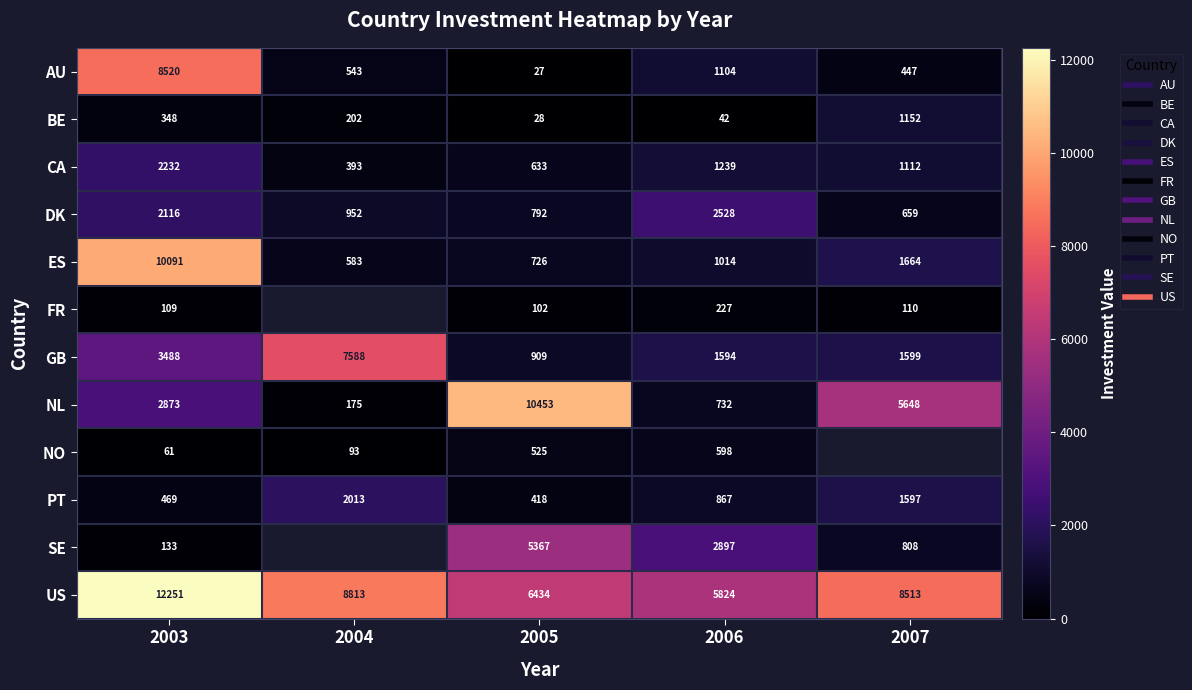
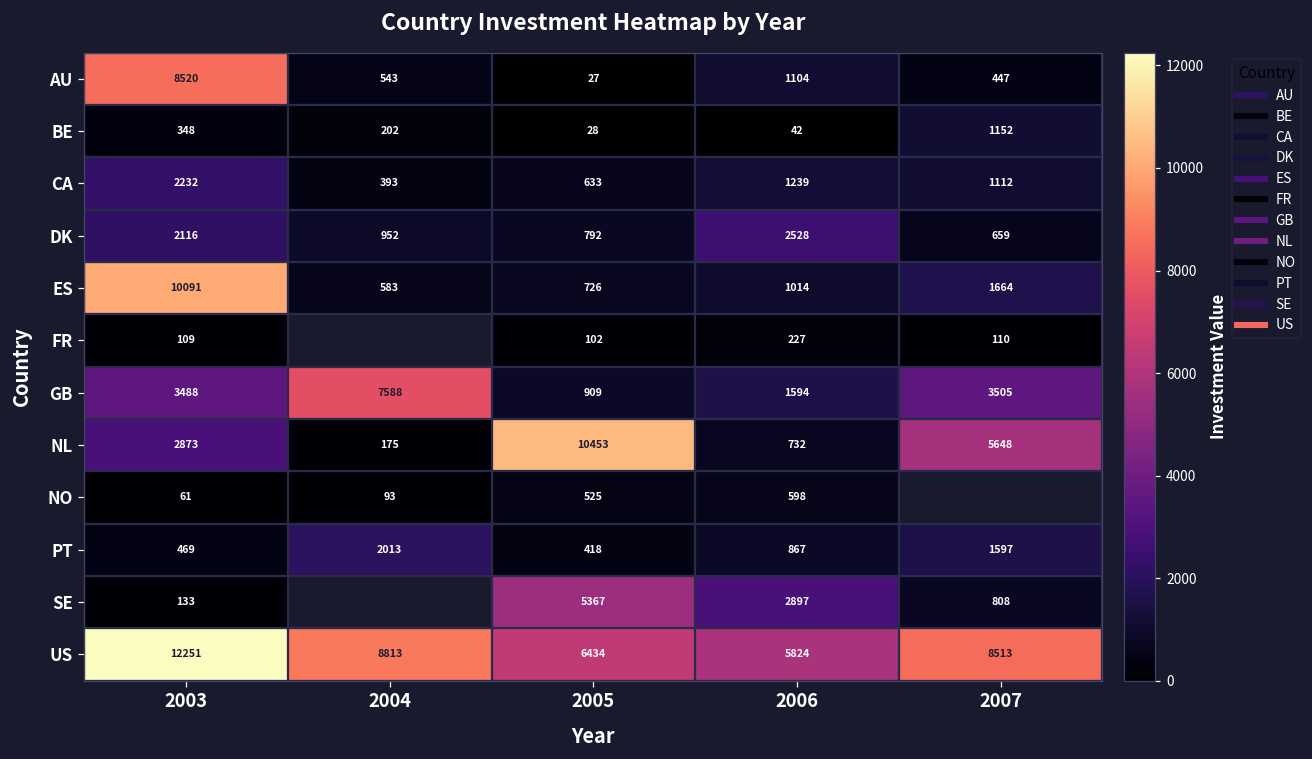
  {
    "AU": {
      "2003": 8520,
      "2004": 543,
      "2005": 27,
      "2006": 1104,
      "2007": 447
    },
    "BE": {
      "2003": 348,
      "2004": 202,
      "2005": 28,
      "2006": 42,
      "2007": 1152
    },
    "CA": {
      "2003": 2232,
      "2004": 393,
      "2005": 633,
      "2006": 1239,
      "2007": 1112
    },
    "DK": {
      "2003": 2116,
      "2004": 952,
      "2005": 792,
      "2006": 2528,
      "2007": 659
    },
    "ES": {
      "2003": 10091,
      "2004": 583,
      "2005": 726,
      "2006": 1014,
      "2007": 1664
    },
    "FR": {
      "2003": 109,
      "2005": 102,
      "2006": 227,
      "2007": 110
    },
    "GB": {
      "2003": 3488,
      "2004": 7588,
      "2005": 909,
      "2006": 1594,
-     "2007": 1599
+     "2007": 3505
    },
    "NL": {
      "2003": 2873,
      "2004": 175,
      "2005": 10453,
      "2006": 732,
      "2007": 5648
    },
    "NO": {
      "2003": 61,
      "2004": 93,
      "2005": 525,
      "2006": 598
    },
    "PT": {
      "2003": 469,
      "2004": 2013,
      "2005": 418,
      "2006": 867,
      "2007": 1597
    },
    "SE": {
      "2003": 133,
      "2005": 5367,
      "2006": 2897,
      "2007": 808
    },
    "US": {
      "2003": 12251,
      "2004": 8813,
      "2005": 6434,
      "2006": 5824,
      "2007": 8513
    }
  }
